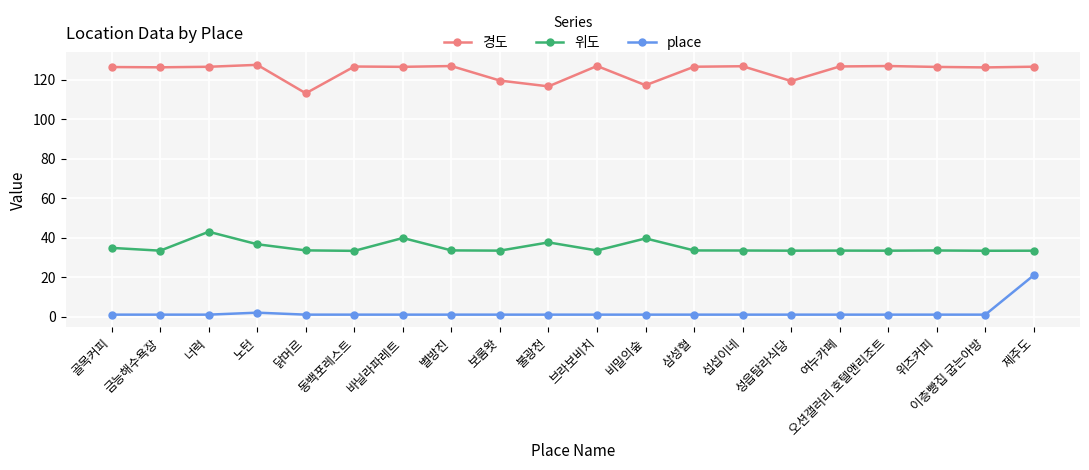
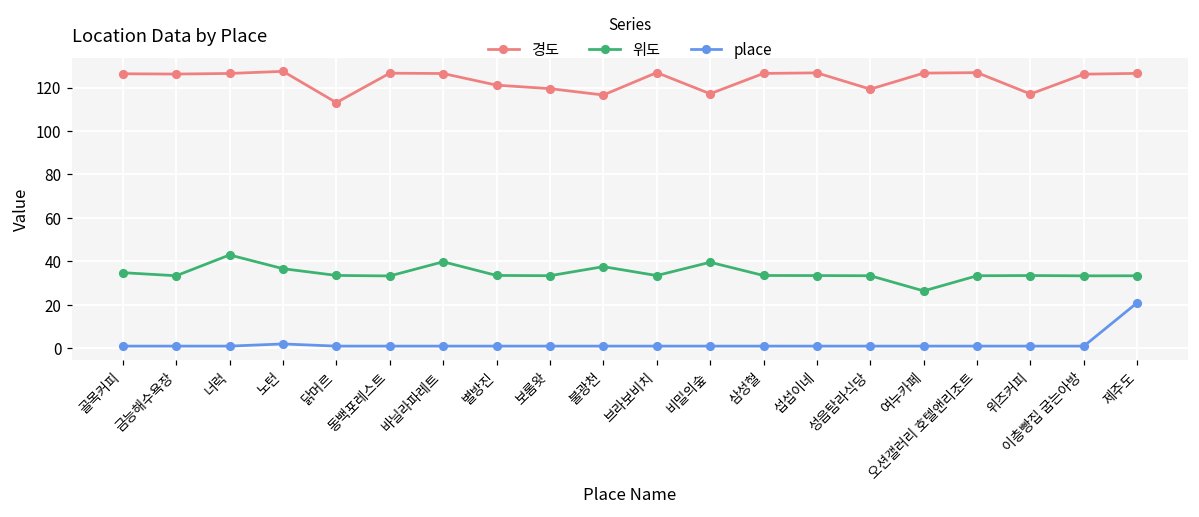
  {
    "경도": {
      "골목커피": 126,
      "금능해수욕장": 126,
      "너럭": 127,
      "노턴": 127,
      "닭머르": 113,
      "동백포레스트": 127,
      "바닐라파레트": 126,
-     "별방진": 127,
+     "별방진": 121,
      "보롬왓": 120,
      "불광천": 117,
      "브라보비치": 127,
      "비밀의숲": 117,
      "삼성혈": 127,
      "섭섭이네": 127,
      "성읍탐라식당": 119,
      "여누카페": 127,
      "오션갤러리 호텔앤리조트": 127,
-     "위즈커피": 126,
+     "위즈커피": 117,
      "이층빵집 굽는아방": 126,
      "제주도": 127
    },
    "위도": {
      "골목커피": 35,
      "금능해수욕장": 33,
      "너럭": 43,
      "노턴": 37,
      "닭머르": 34,
      "동백포레스트": 33,
      "바닐라파레트": 40,
      "별방진": 34,
      "보롬왓": 33,
      "불광천": 38,
      "브라보비치": 33,
      "비밀의숲": 40,
      "삼성혈": 34,
      "섭섭이네": 33,
      "성읍탐라식당": 33,
-     "여누카페": 33,
+     "여누카페": 26,
      "오션갤러리 호텔앤리조트": 33,
      "위즈커피": 33,
      "이층빵집 굽는아방": 33,
      "제주도": 33
    },
    "place": {
      "골목커피": 1,
      "금능해수욕장": 1,
      "너럭": 1,
      "노턴": 2,
      "닭머르": 1,
      "동백포레스트": 1,
      "바닐라파레트": 1,
      "별방진": 1,
      "보롬왓": 1,
      "불광천": 1,
      "브라보비치": 1,
      "비밀의숲": 1,
      "삼성혈": 1,
      "섭섭이네": 1,
      "성읍탐라식당": 1,
      "여누카페": 1,
      "오션갤러리 호텔앤리조트": 1,
      "위즈커피": 1,
      "이층빵집 굽는아방": 1,
      "제주도": 21
    }
  }
